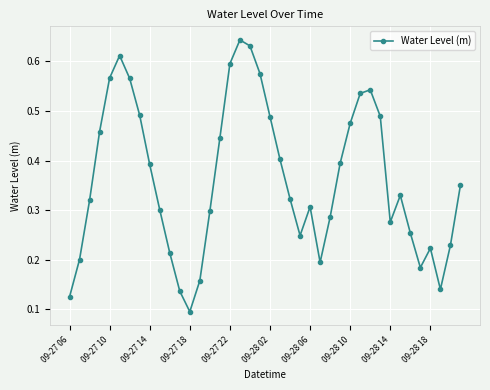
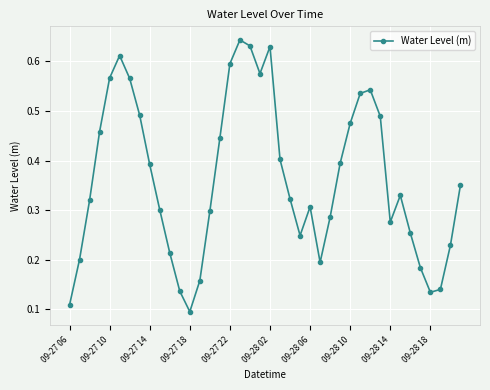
  {
-   "09-27 06": 0.12,
+   "09-27 06": 0.11,
    "09-27 10": 0.57,
    "09-27 14": 0.39,
    "09-27 18": 0.10,
    "09-27 22": 0.60,
-   "09-28 02": 0.49,
+   "09-28 02": 0.63,
    "09-28 06": 0.31,
    "09-28 10": 0.48,
    "09-28 14": 0.28,
-   "09-28 18": 0.22
+   "09-28 18": 0.13
  }
